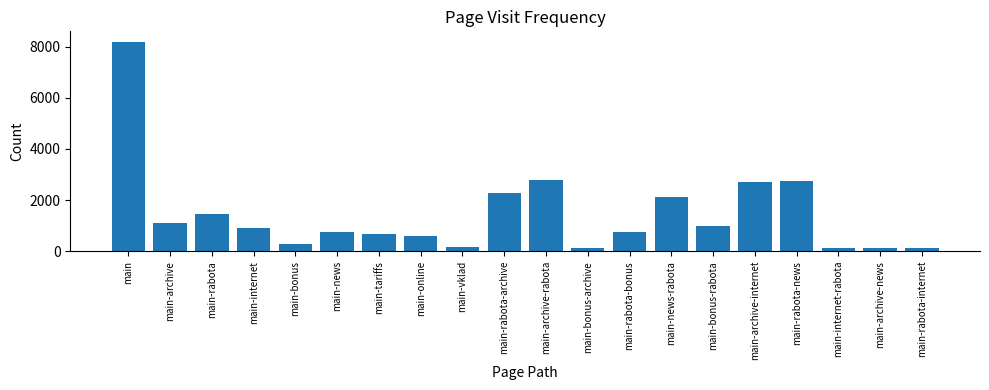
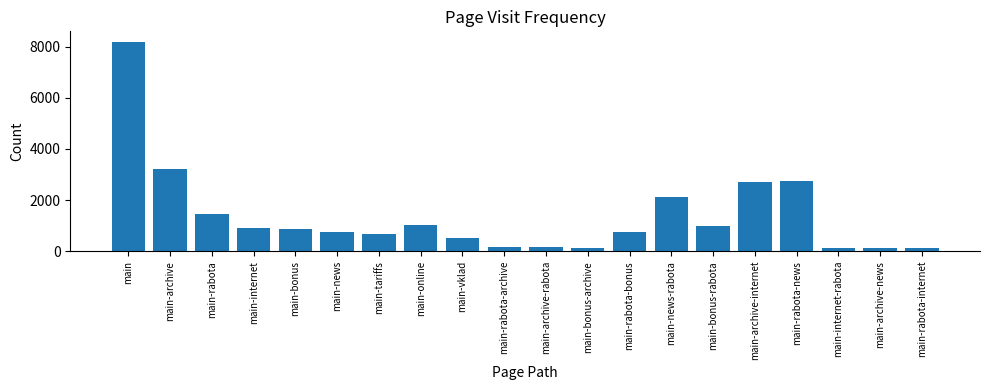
  {
    "main": 8200,
-   "main-archive": 1100,
+   "main-archive": 3200,
    "main-rabota": 1400,
    "main-internet": 900,
-   "main-bonus": 300,
+   "main-bonus": 900,
    "main-news": 800,
    "main-tariffs": 700,
-   "main-online": 600,
-   "main-vklad": 200,
-   "main-rabota-archive": 2300,
-   "main-archive-rabota": 2800,
+   "main-online": 1000,
+   "main-vklad": 500,
+   "main-rabota-archive": 200,
+   "main-archive-rabota": 200,
    "main-bonus-archive": 100,
    "main-rabota-bonus": 700,
    "main-news-rabota": 2100,
    "main-bonus-rabota": 1000,
    "main-archive-internet": 2700,
    "main-rabota-news": 2800,
    "main-internet-rabota": 100,
    "main-archive-news": 100,
    "main-rabota-internet": 100
  }
